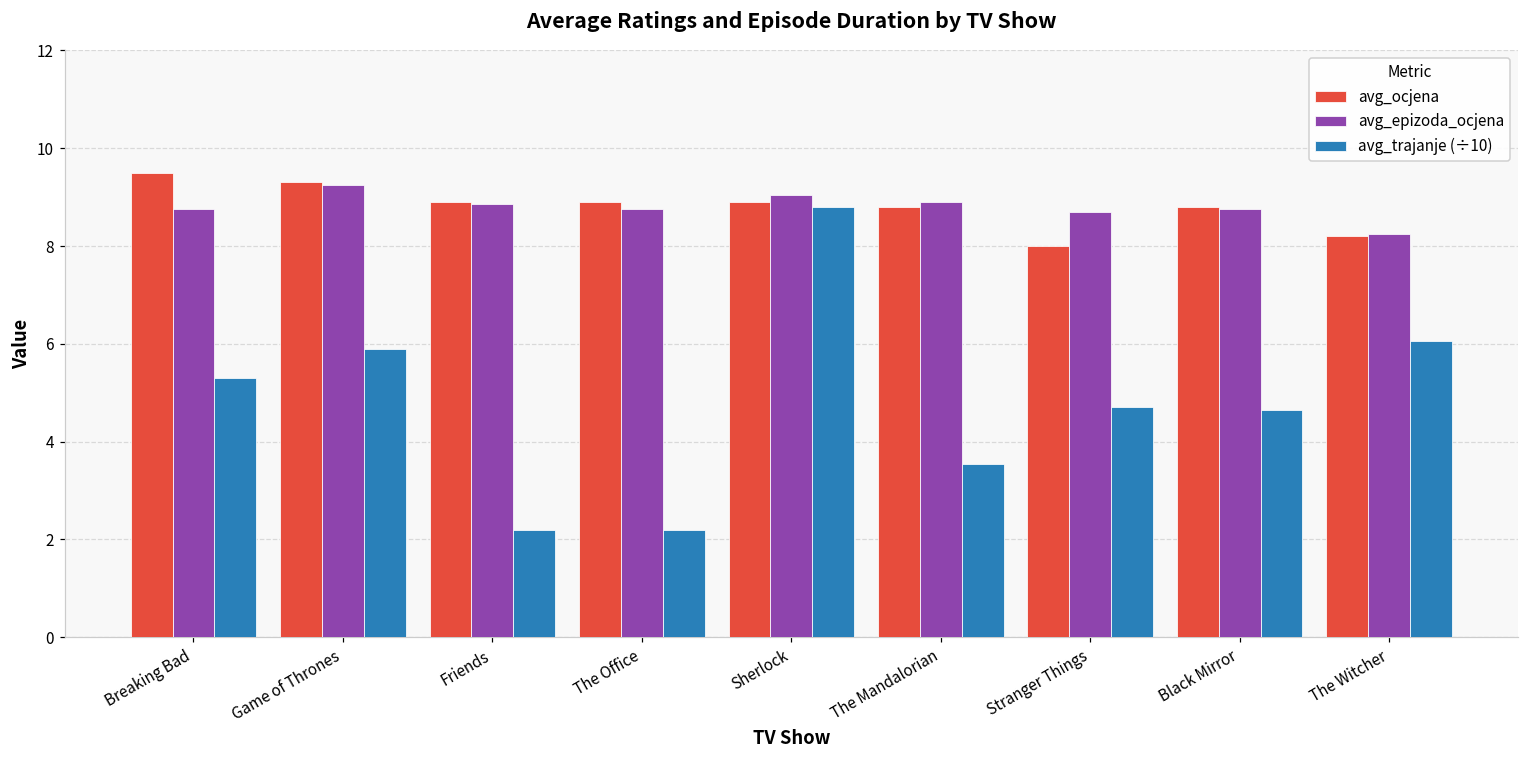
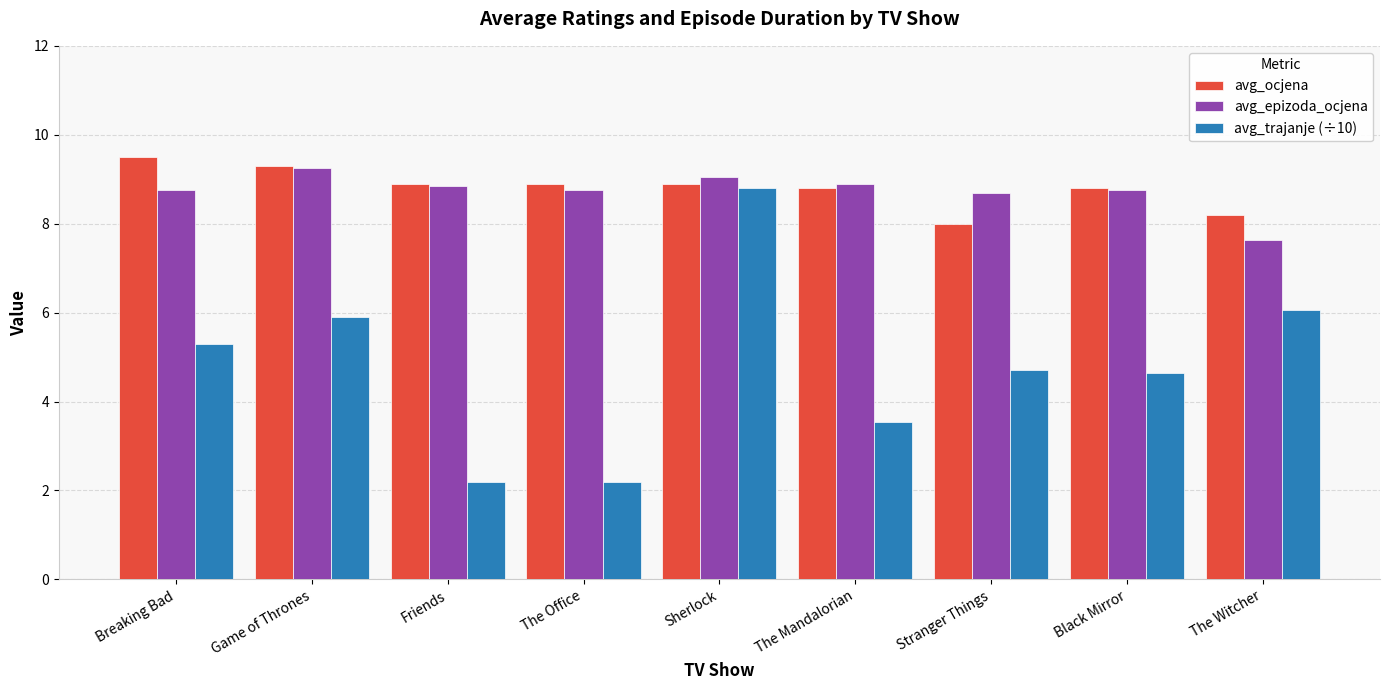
  {
    "avg_ocjena": {
      "Breaking Bad": 9.5,
      "Game of Thrones": 9.3,
      "Friends": 8.9,
      "The Office": 8.9,
      "Sherlock": 8.9,
      "The Mandalorian": 8.8,
      "Stranger Things": 8.0,
      "Black Mirror": 8.8,
      "The Witcher": 8.2
    },
    "avg_epizoda_ocjena": {
      "Breaking Bad": 8.8,
      "Game of Thrones": 9.3,
      "Friends": 8.9,
      "The Office": 8.8,
      "Sherlock": 9.1,
      "The Mandalorian": 8.9,
      "Stranger Things": 8.7,
      "Black Mirror": 8.8,
-     "The Witcher": 8.3
+     "The Witcher": 7.6
    },
    "avg_trajanje (÷10)": {
      "Breaking Bad": 5.3,
      "Game of Thrones": 5.9,
      "Friends": 2.2,
      "The Office": 2.2,
      "Sherlock": 8.8,
      "The Mandalorian": 3.6,
      "Stranger Things": 4.7,
      "Black Mirror": 4.7,
      "The Witcher": 6.1
    }
  }
